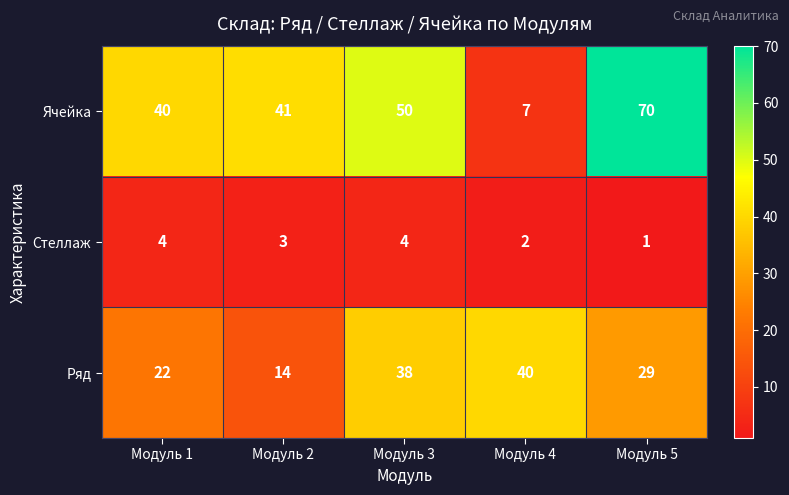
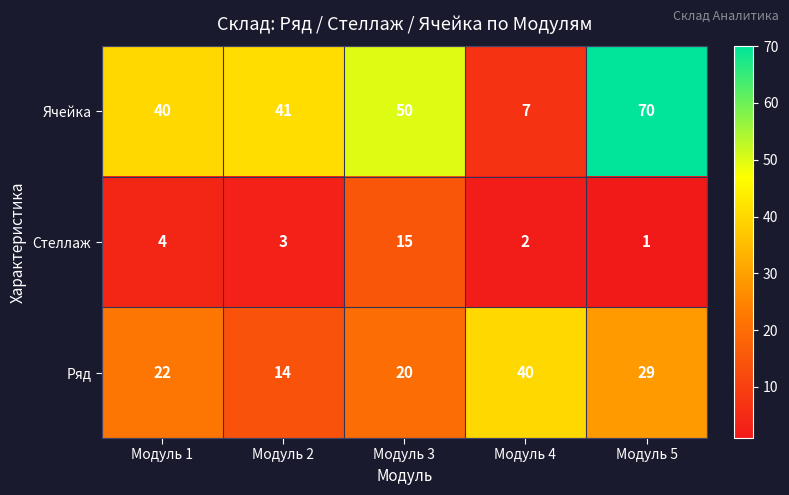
  {
    "Ячейка": {
      "Модуль 1": 40,
      "Модуль 2": 41,
      "Модуль 3": 50,
      "Модуль 4": 7,
      "Модуль 5": 70
    },
    "Стеллаж": {
      "Модуль 1": 4,
      "Модуль 2": 3,
-     "Модуль 3": 4,
+     "Модуль 3": 15,
      "Модуль 4": 2,
      "Модуль 5": 1
    },
    "Ряд": {
      "Модуль 1": 22,
      "Модуль 2": 14,
-     "Модуль 3": 38,
+     "Модуль 3": 20,
      "Модуль 4": 40,
      "Модуль 5": 29
    }
  }
